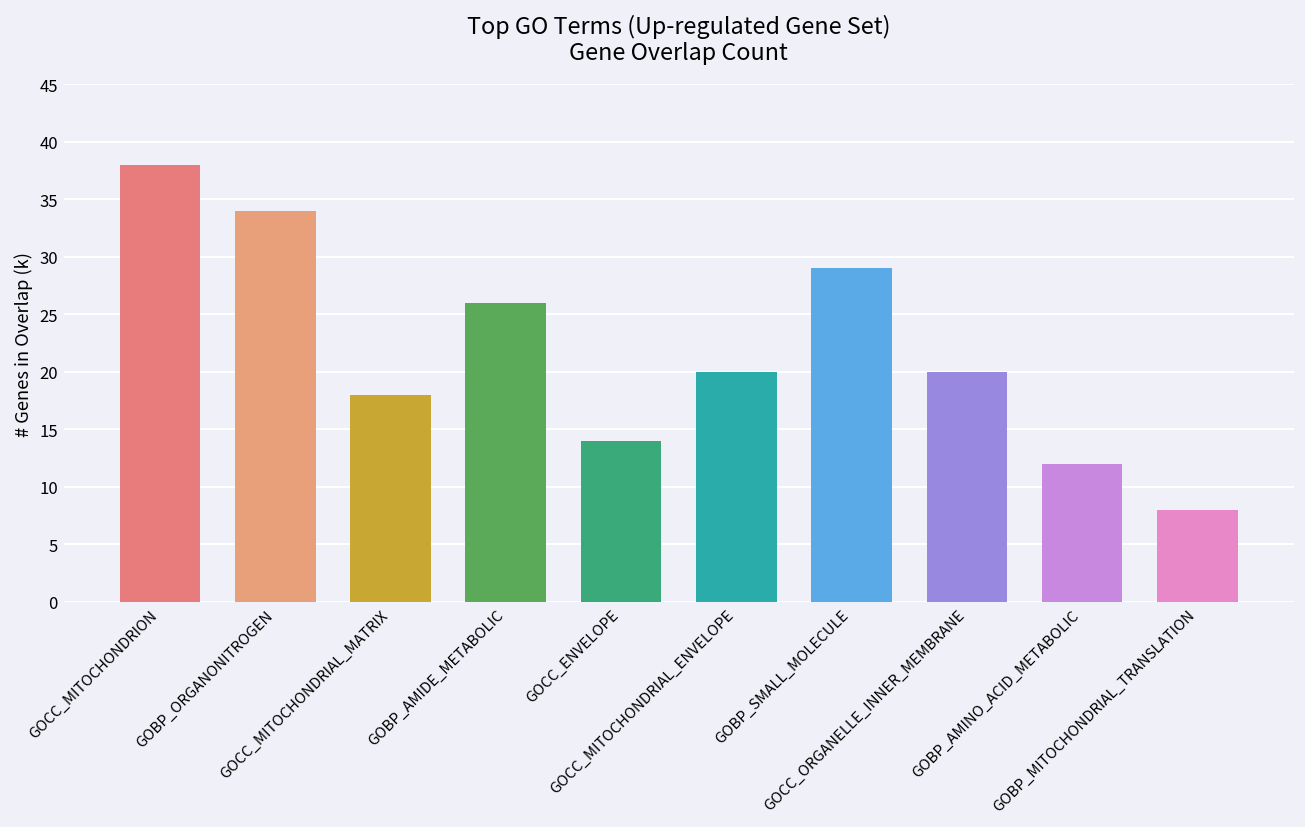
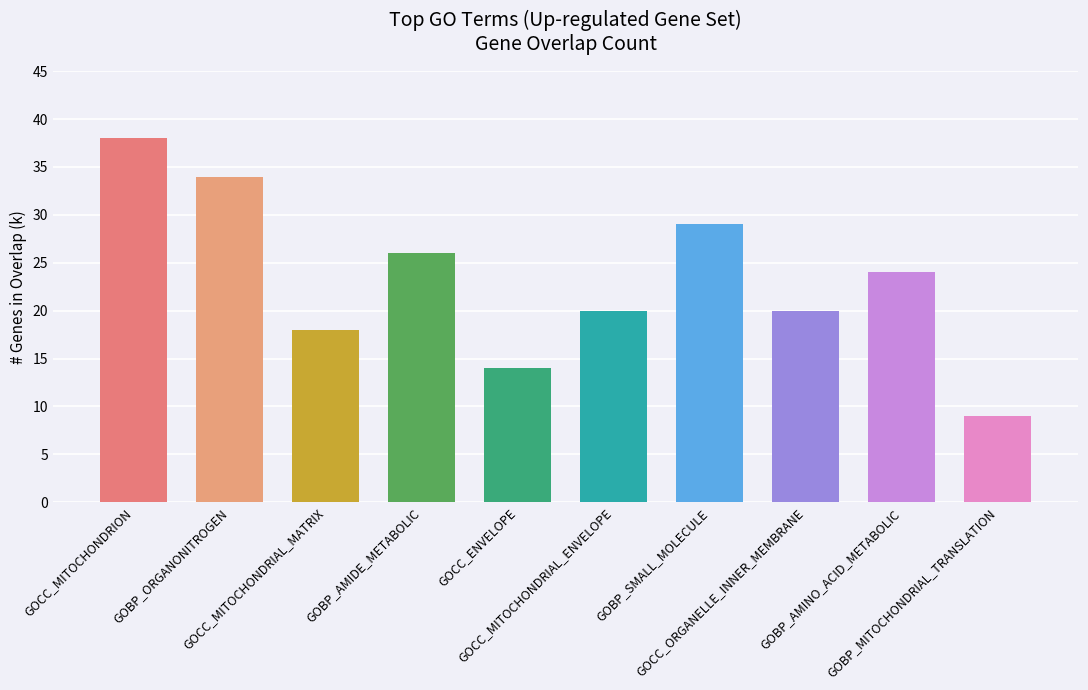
  {
    "GOCC_MITOCHONDRION": 38,
    "GOBP_ORGANONITROGEN": 34,
    "GOCC_MITOCHONDRIAL_MATRIX": 18,
    "GOBP_AMIDE_METABOLIC": 26,
    "GOCC_ENVELOPE": 14,
    "GOCC_MITOCHONDRIAL_ENVELOPE": 20,
    "GOBP_SMALL_MOLECULE": 29,
    "GOCC_ORGANELLE_INNER_MEMBRANE": 20,
-   "GOBP_AMINO_ACID_METABOLIC": 12,
-   "GOBP_MITOCHONDRIAL_TRANSLATION": 8
+   "GOBP_AMINO_ACID_METABOLIC": 24,
+   "GOBP_MITOCHONDRIAL_TRANSLATION": 9
  }
